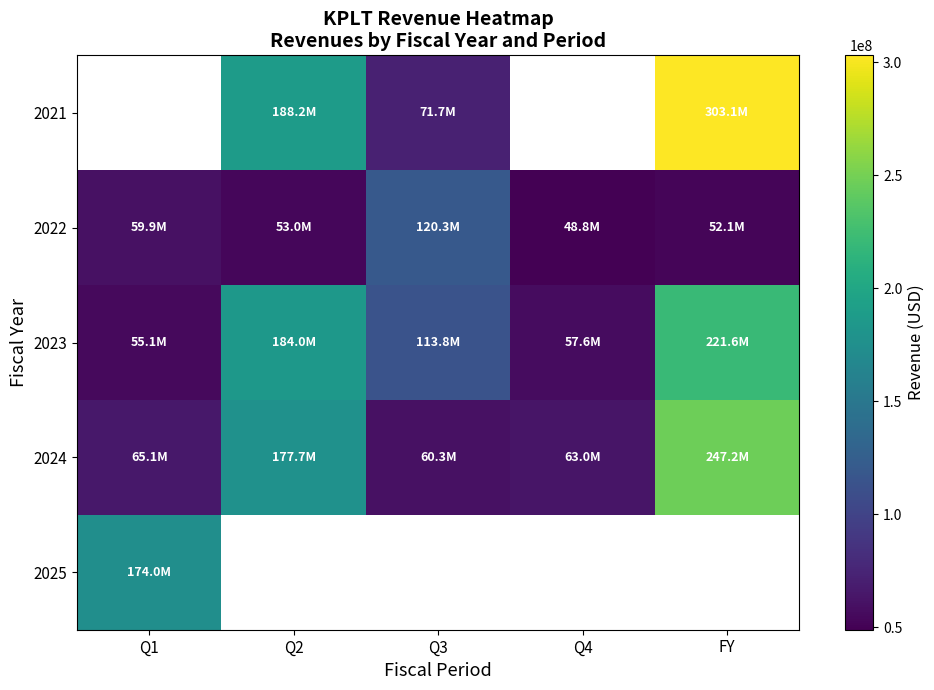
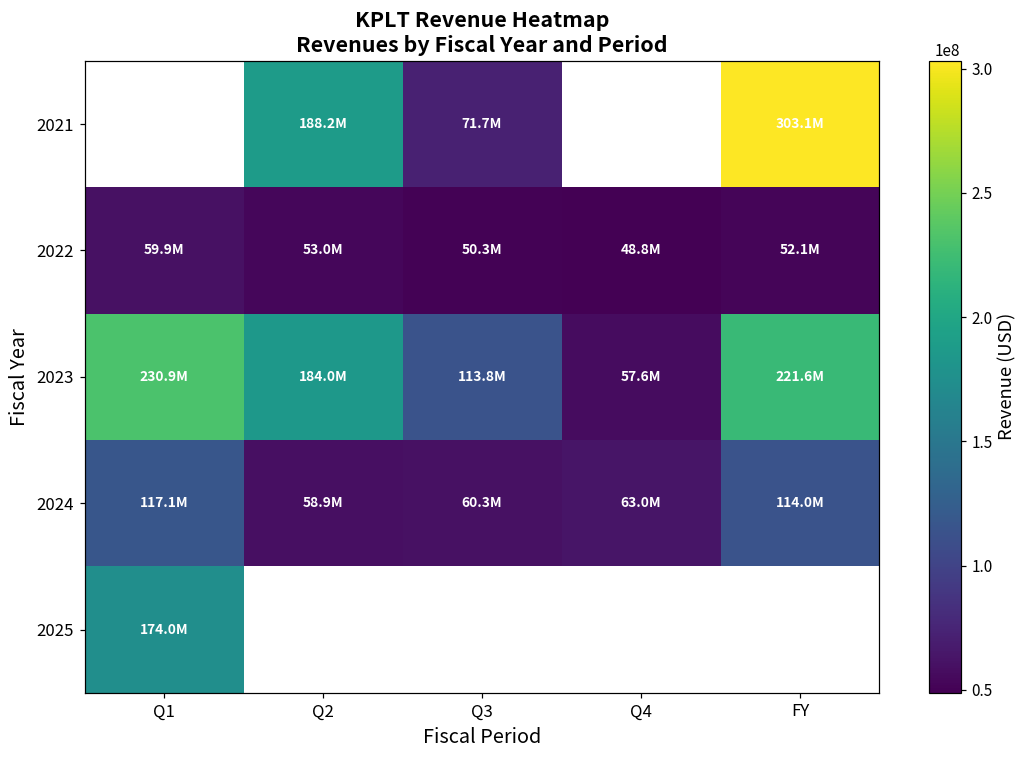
  {
    "2021": {
      "Q2": "188.2M",
      "Q3": "71.7M",
      "FY": "303.1M"
    },
    "2022": {
      "Q1": "59.9M",
      "Q2": "53.0M",
-     "Q3": "120.3M",
+     "Q3": "50.3M",
      "Q4": "48.8M",
      "FY": "52.1M"
    },
    "2023": {
-     "Q1": "55.1M",
+     "Q1": "230.9M",
      "Q2": "184.0M",
      "Q3": "113.8M",
      "Q4": "57.6M",
      "FY": "221.6M"
    },
    "2024": {
-     "Q1": "65.1M",
-     "Q2": "177.7M",
+     "Q1": "117.1M",
+     "Q2": "58.9M",
      "Q3": "60.3M",
      "Q4": "63.0M",
-     "FY": "247.2M"
+     "FY": "114.0M"
    },
    "2025": {
      "Q1": "174.0M"
    }
  }
